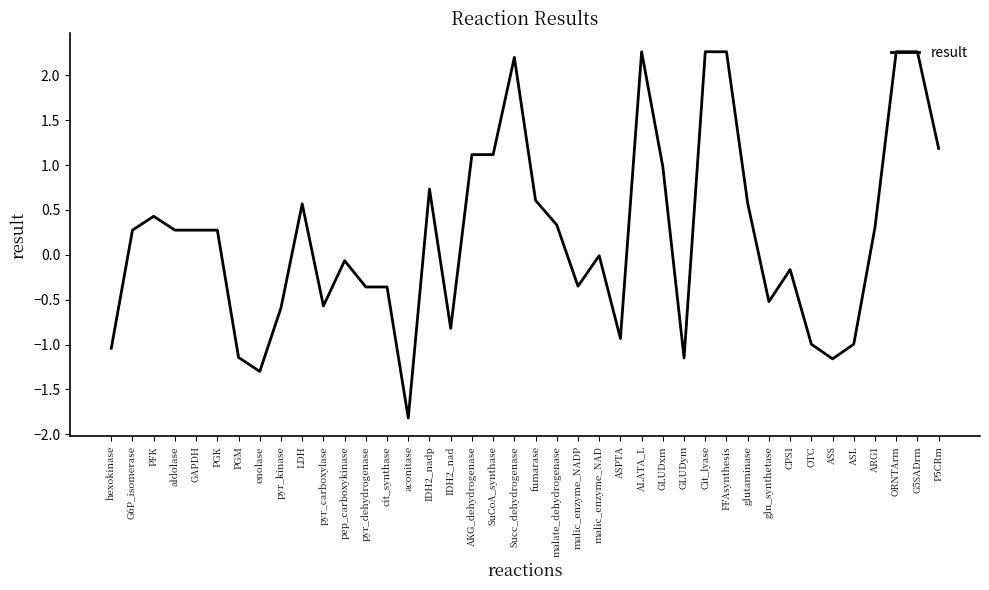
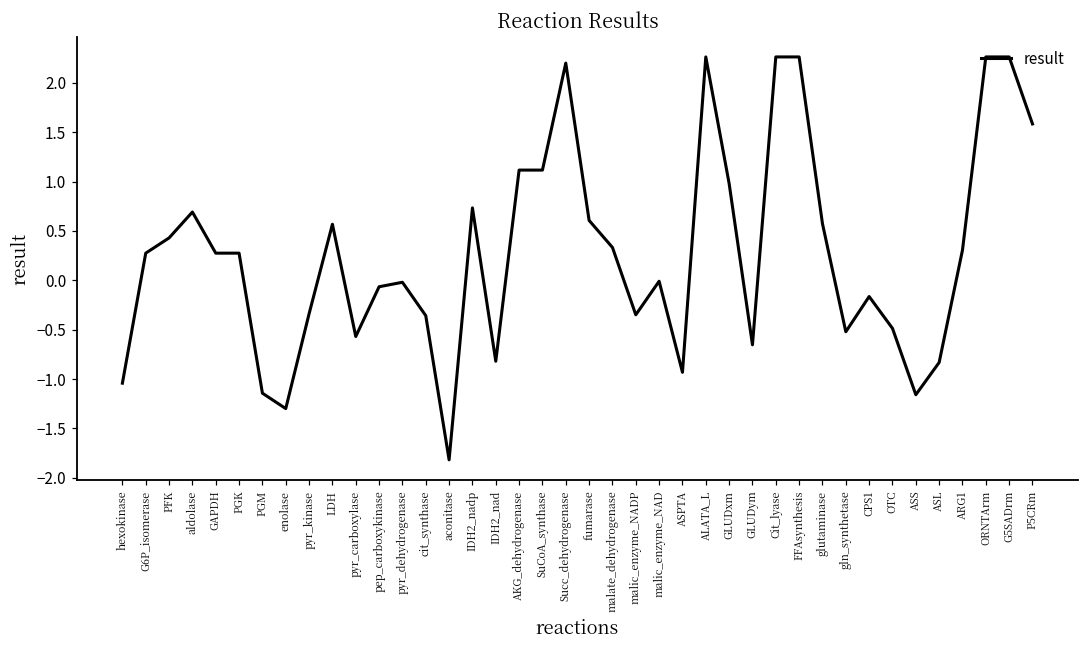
  {
    "hexokinase": -1.0,
    "G6P_isomerase": 0.3,
    "PFK": 0.4,
-   "aldolase": 0.3,
+   "aldolase": 0.7,
    "GAPDH": 0.3,
    "PGK": 0.3,
    "PGM": -1.1,
    "enolase": -1.3,
-   "pyr_kinase": -0.6,
+   "pyr_kinase": -0.3,
    "LDH": 0.6,
    "pyr_carboxylase": -0.6,
    "pep_carboxykinase": -0.1,
-   "pyr_dehydrogenase": -0.4,
+   "pyr_dehydrogenase": 0.0,
    "cit_synthase": -0.4,
    "aconitase": -1.8,
    "IDH2_nadp": 0.7,
    "IDH2_nad": -0.8,
    "AKG_dehydrogenase": 1.1,
    "SuCoA_synthase": 1.1,
    "Succ_dehydrogenase": 2.2,
    "fumarase": 0.6,
    "malate_dehydrogenase": 0.3,
    "malic_enzyme_NADP": -0.3,
    "malic_enzyme_NAD": 0.0,
    "ASPTA": -0.9,
    "ALATA_L": 2.3,
    "GLUDxm": 1.0,
-   "GLUDym": -1.1,
+   "GLUDym": -0.7,
    "Cit_lyase": 2.3,
    "FFAsynthesis": 2.3,
    "glutaminase": 0.6,
    "gln_synthetase": -0.5,
    "CPS1": -0.2,
-   "OTC": -1.0,
+   "OTC": -0.5,
    "ASS": -1.2,
-   "ASL": -1.0,
+   "ASL": -0.8,
    "ARG1": 0.3,
    "ORNTArm": 2.3,
    "G5SADrm": 2.3,
-   "P5CRm": 1.2
+   "P5CRm": 1.6
  }
